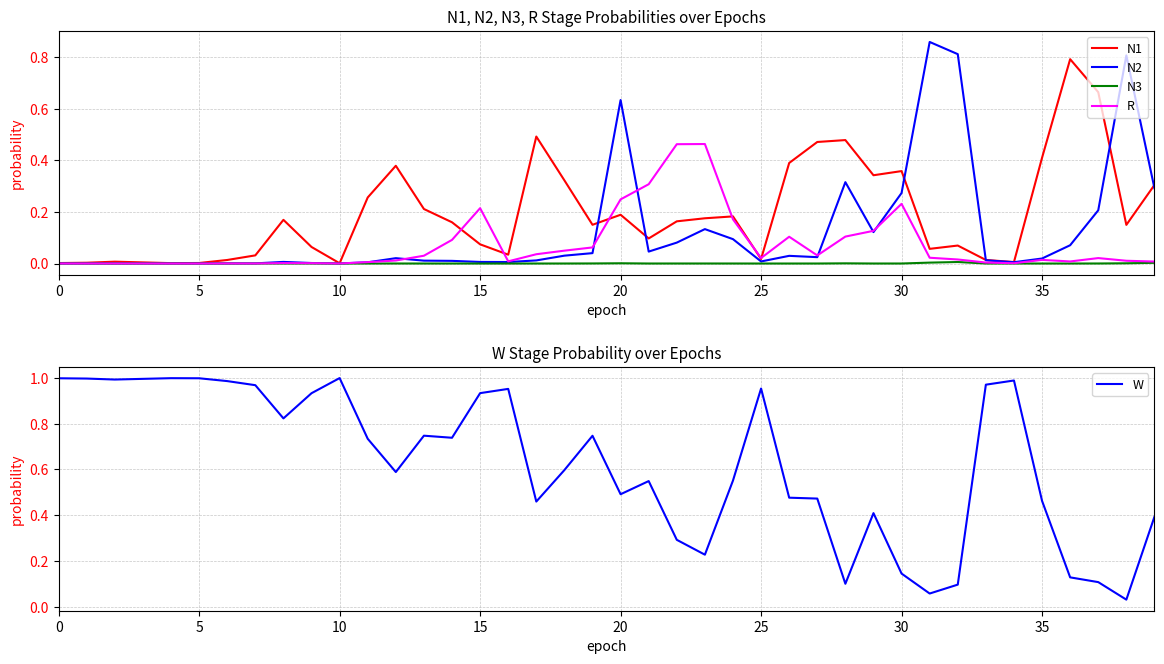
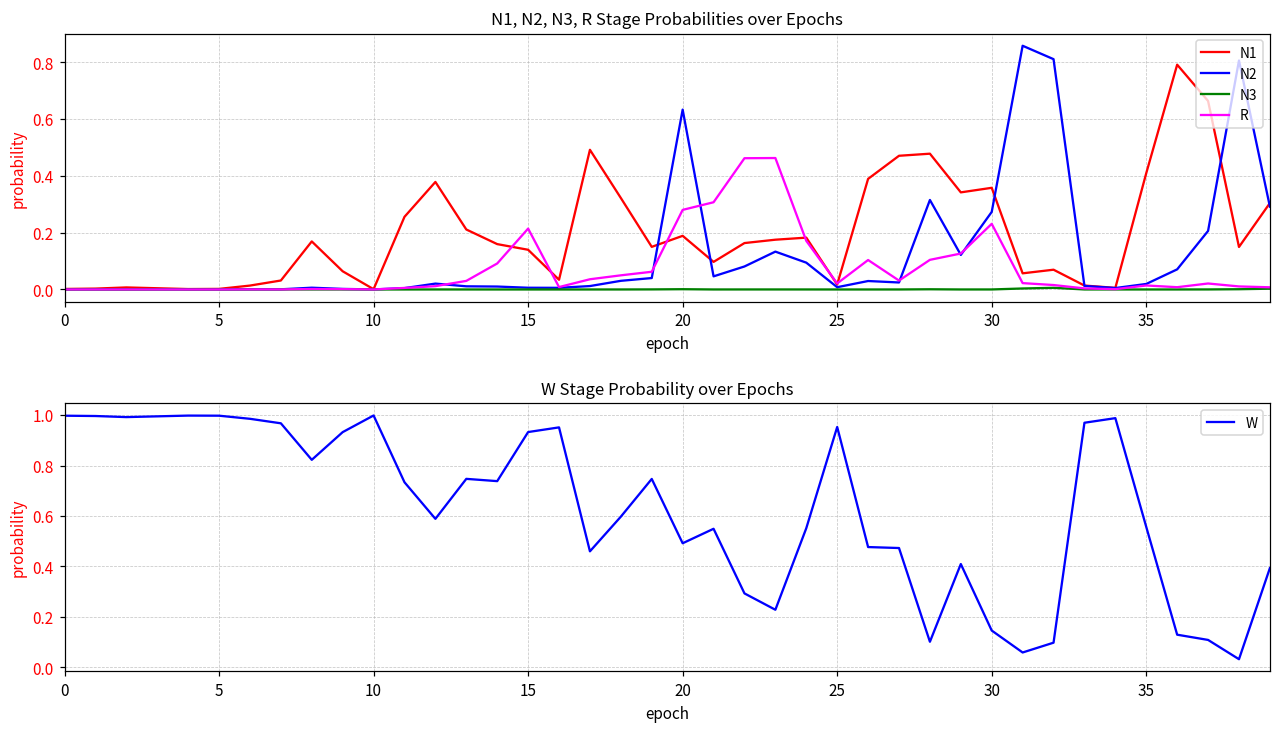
  {
    "N1, N2, N3, R Stage Probabilities over Epochs": {
      "N1": {
-       "15": 0.07,
+       "15": 0.14,
        "20": 0.19,
        "30": 0.36,
        "35": 0.41
      },
      "N2": {
        "20": 0.63,
        "30": 0.27
      },
      "N3": {
        "20": 0.00,
        "30": 0.00,
        "35": 0.00
      },
      "R": {
        "15": 0.21,
-       "20": 0.25,
+       "20": 0.28,
        "30": 0.23
      }
    },
    "W Stage Probability over Epochs": {
      "0": 1.00,
      "5": 1.00,
      "10": 1.00,
      "15": 0.93,
      "20": 0.49,
      "25": 0.95,
      "30": 0.15,
-     "35": 0.46
+     "35": 0.56
    }
  }
